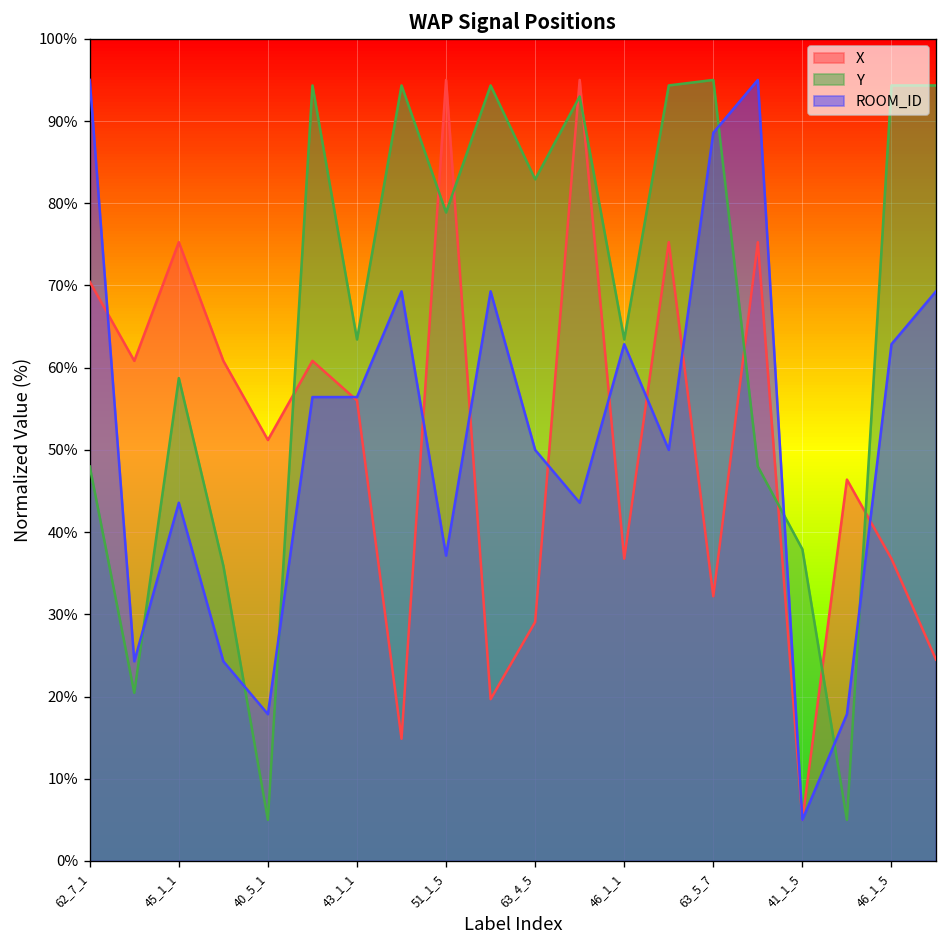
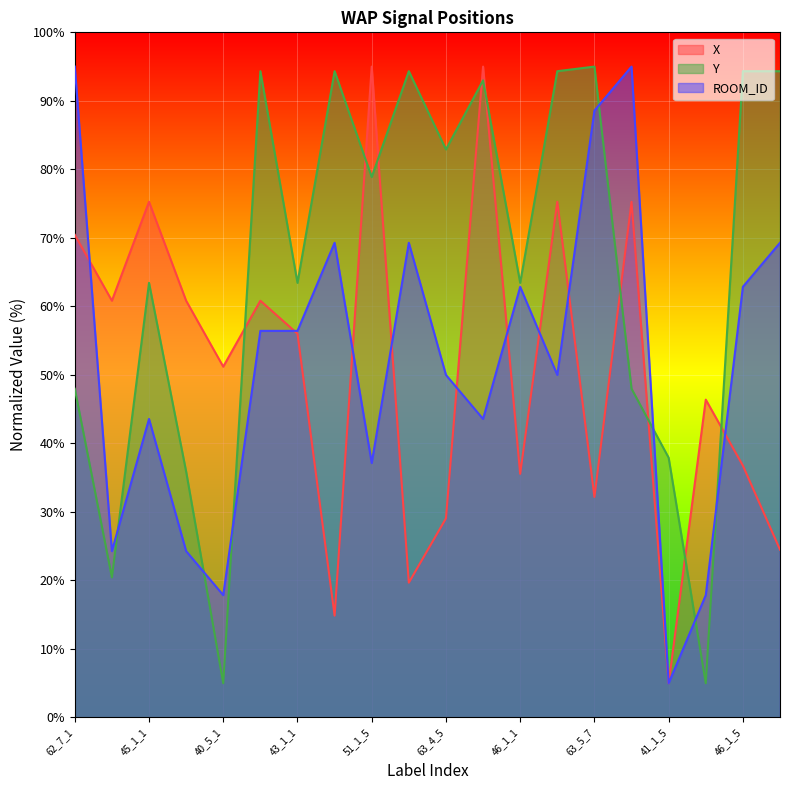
  {
    "X": {
      "62_7_1": "70%",
      "45_1_1": "75%",
      "40_5_1": "51%",
      "43_1_1": "56%",
      "51_1_5": "95%",
      "63_4_5": "29%",
-     "46_1_1": "37%",
+     "46_1_1": "36%",
      "63_5_7": "32%",
      "46_1_5": "37%"
    },
    "Y": {
      "62_7_1": "48%",
-     "45_1_1": "59%",
+     "45_1_1": "63%",
      "40_5_1": "5%",
      "43_1_1": "63%",
      "51_1_5": "79%",
      "63_4_5": "83%",
      "46_1_1": "63%",
      "63_5_7": "95%",
      "41_1_5": "38%"
    },
    "ROOM_ID": {
      "62_7_1": "95%",
      "45_1_1": "44%",
      "40_5_1": "18%",
      "43_1_1": "56%",
      "51_1_5": "37%",
      "63_4_5": "50%",
      "46_1_1": "63%",
      "63_5_7": "89%",
      "46_1_5": "63%"
    }
  }
